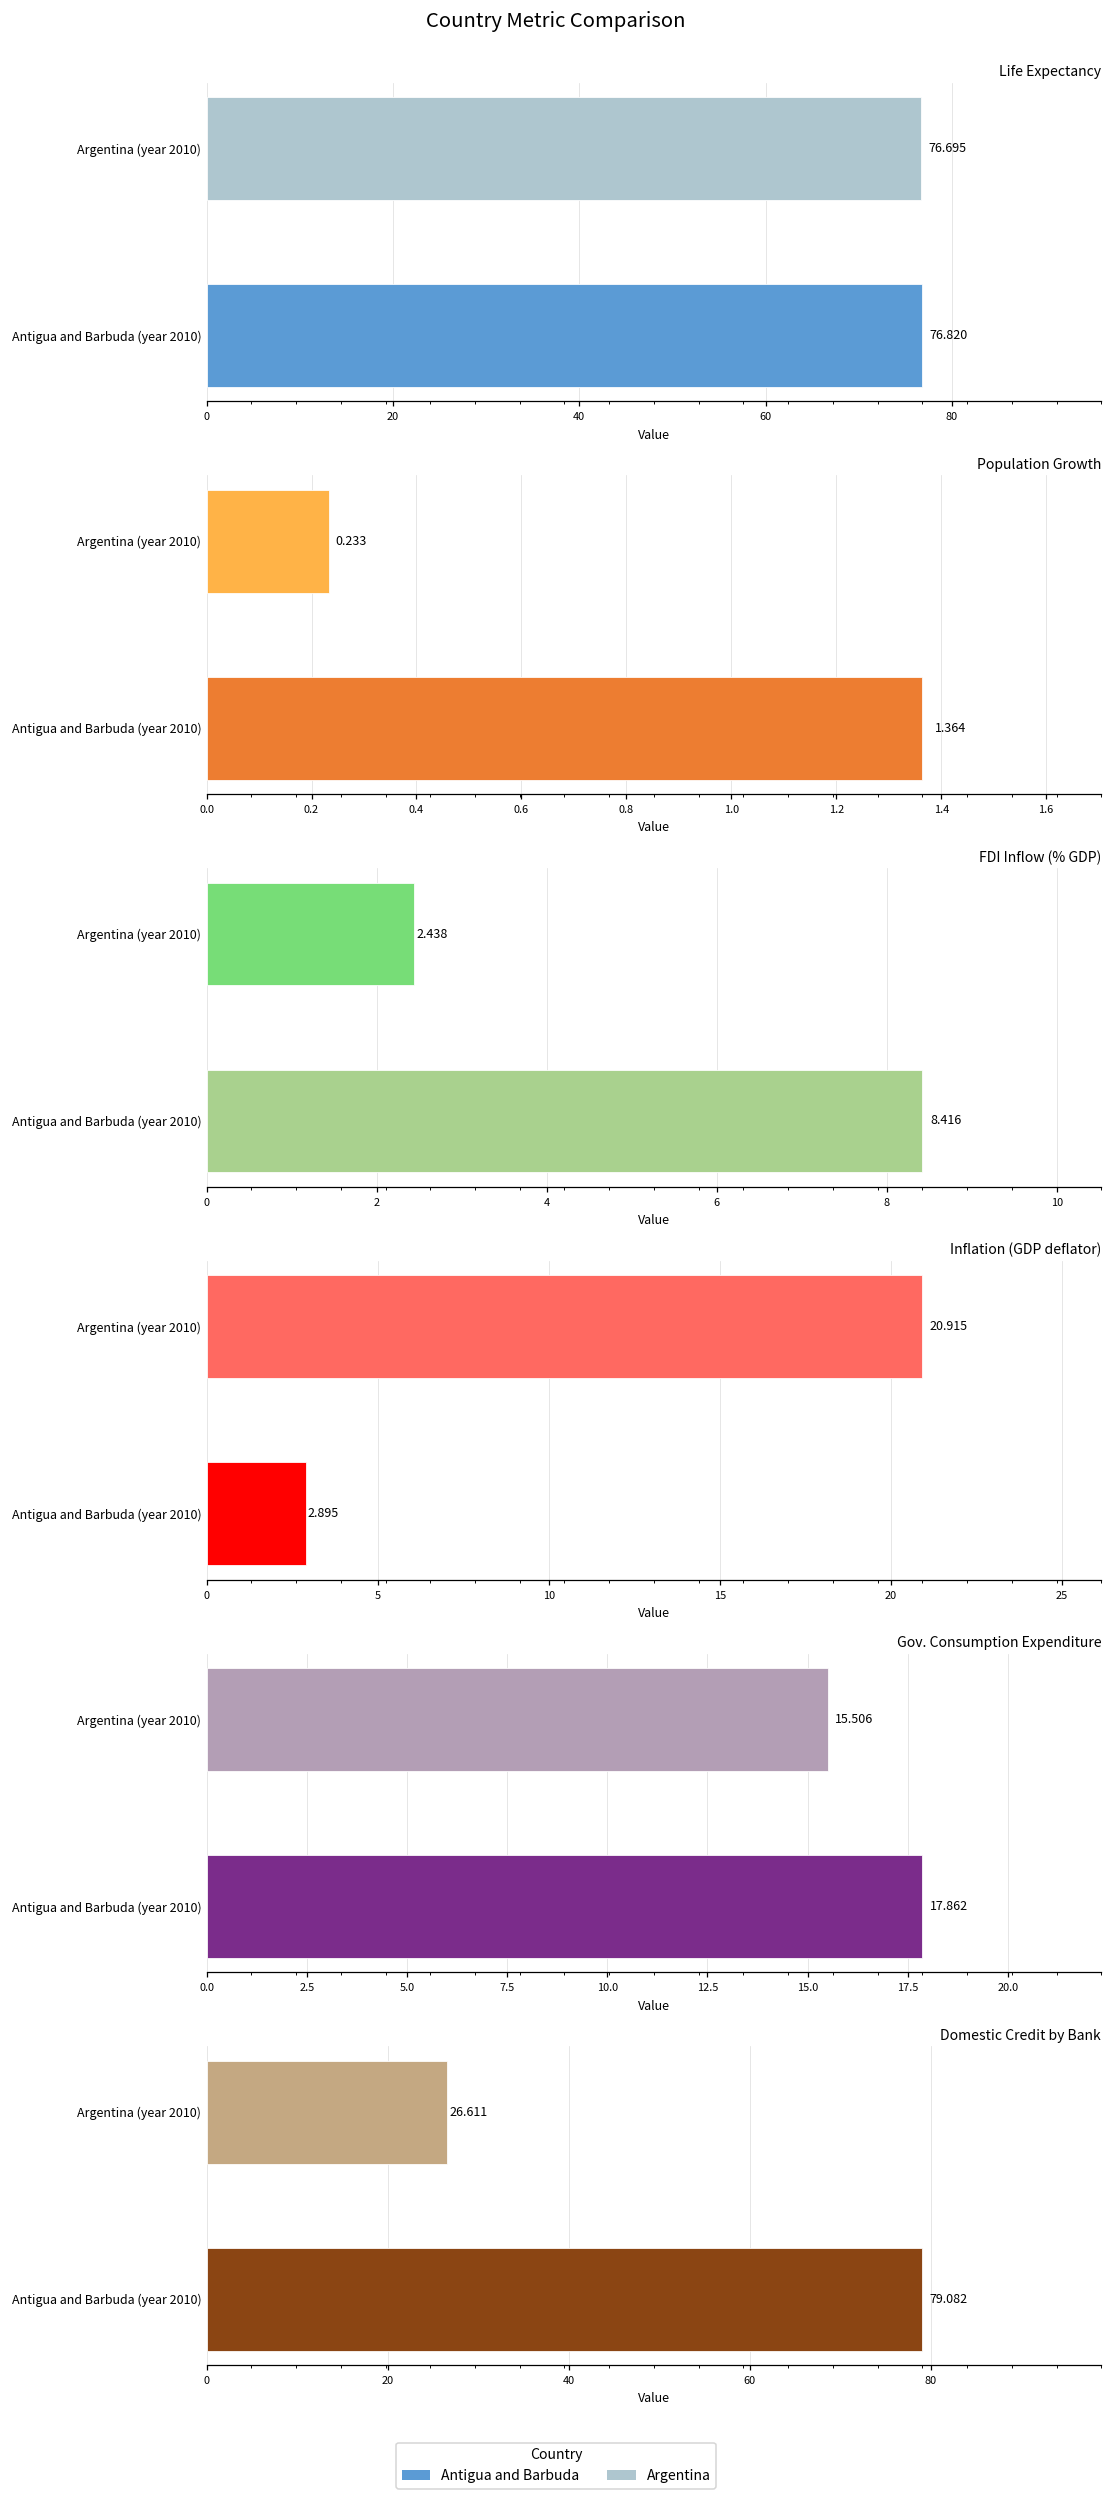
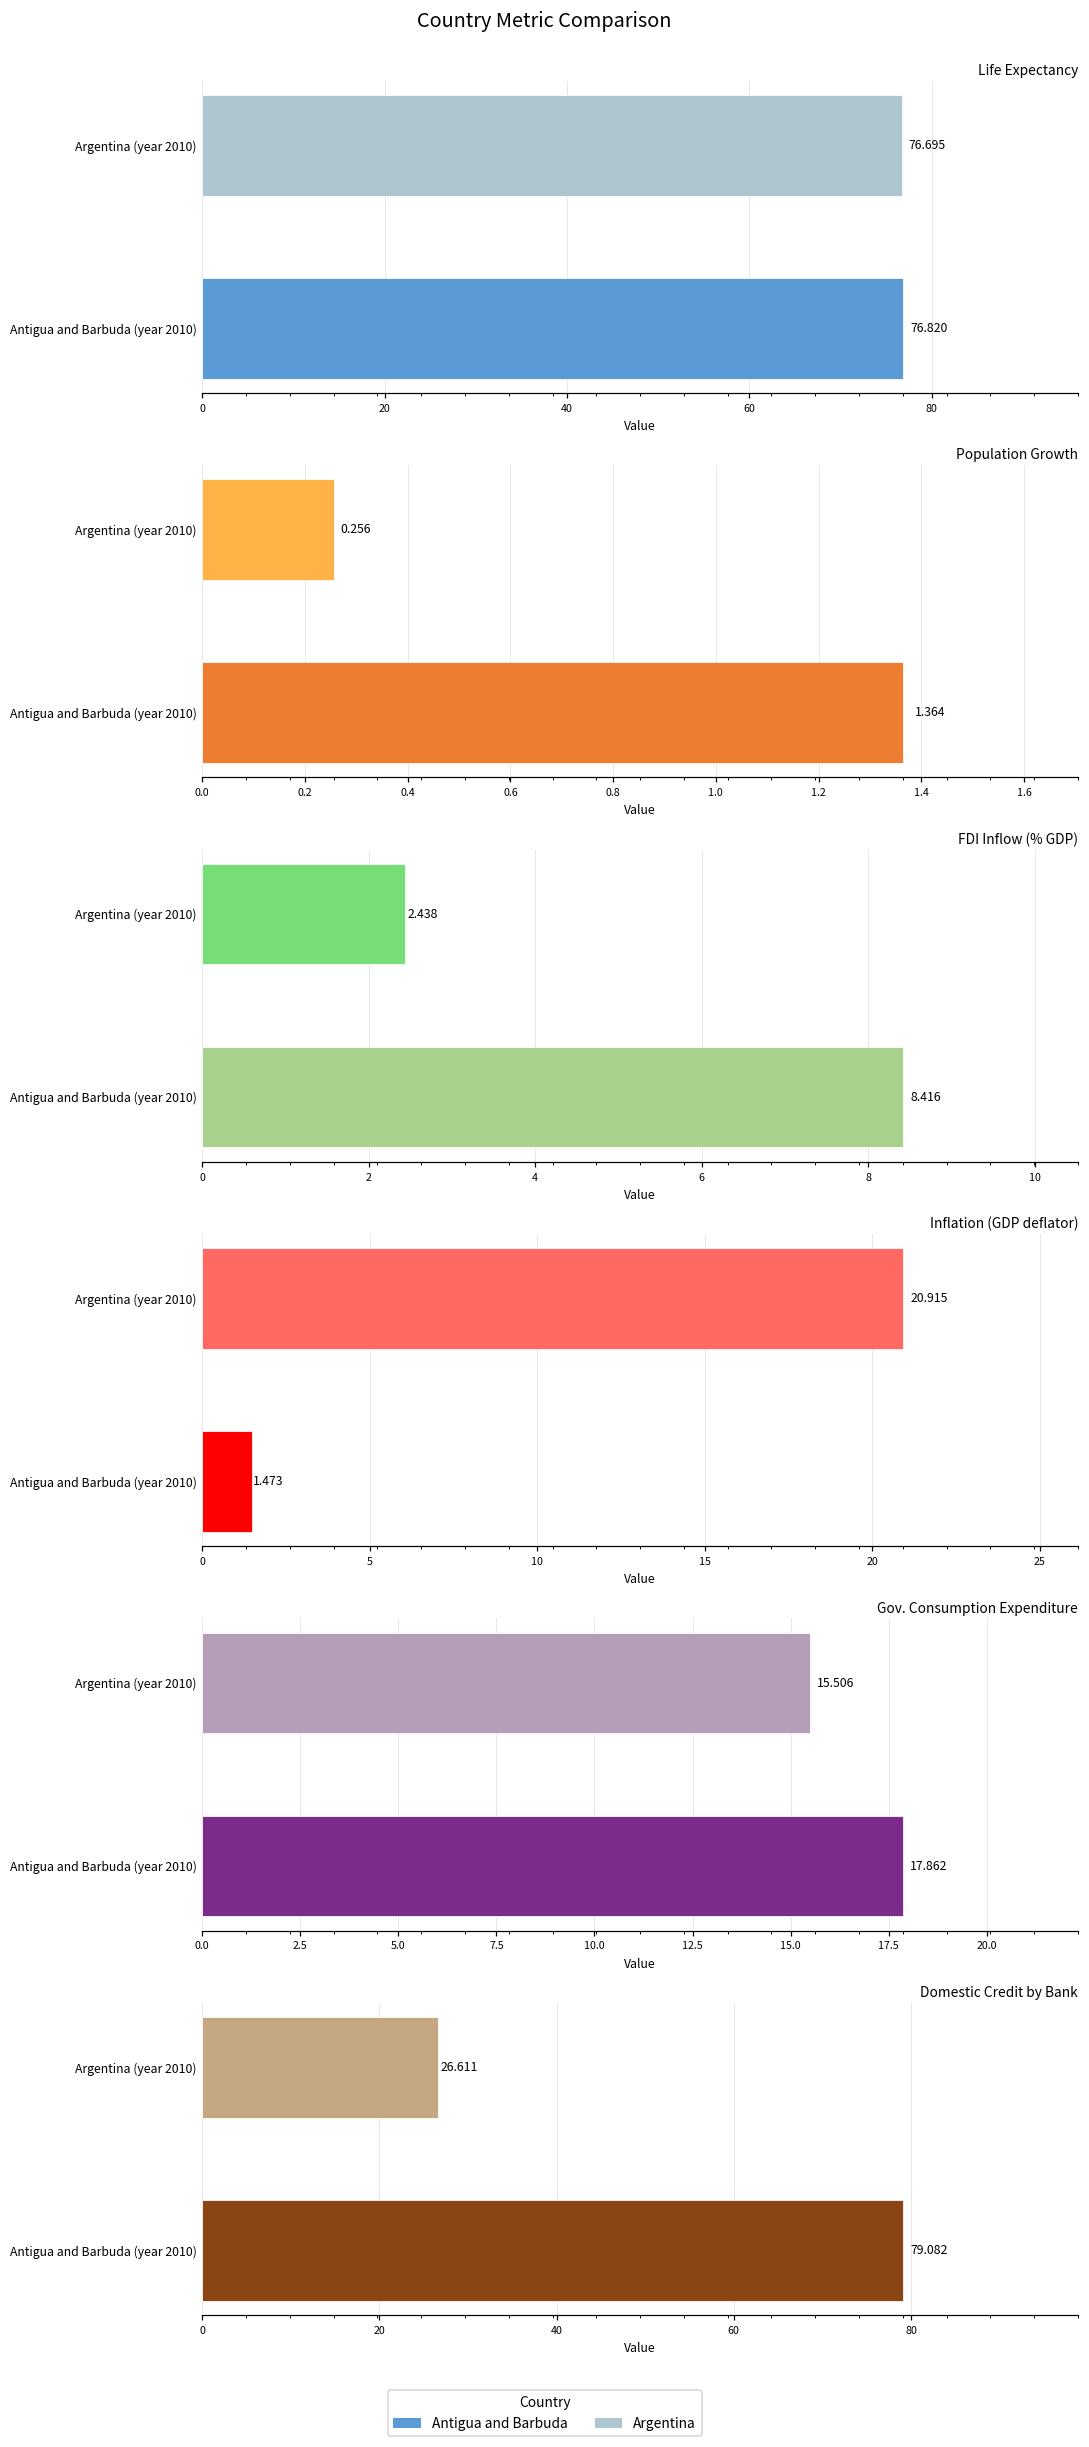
  {
    "Life Expectancy": {
      "Argentina (year 2010)": 76.695,
      "Antigua and Barbuda (year 2010)": 76.820
    },
    "Population Growth": {
-     "Argentina (year 2010)": 0.233,
+     "Argentina (year 2010)": 0.256,
      "Antigua and Barbuda (year 2010)": 1.364
    },
    "FDI Inflow (% GDP)": {
      "Argentina (year 2010)": 2.438,
      "Antigua and Barbuda (year 2010)": 8.416
    },
    "Inflation (GDP deflator)": {
      "Argentina (year 2010)": 20.915,
-     "Antigua and Barbuda (year 2010)": 2.895
+     "Antigua and Barbuda (year 2010)": 1.473
    },
    "Gov. Consumption Expenditure": {
      "Argentina (year 2010)": 15.506,
      "Antigua and Barbuda (year 2010)": 17.862
    },
    "Domestic Credit by Bank": {
      "Argentina (year 2010)": 26.611,
      "Antigua and Barbuda (year 2010)": 79.082
    }
  }
